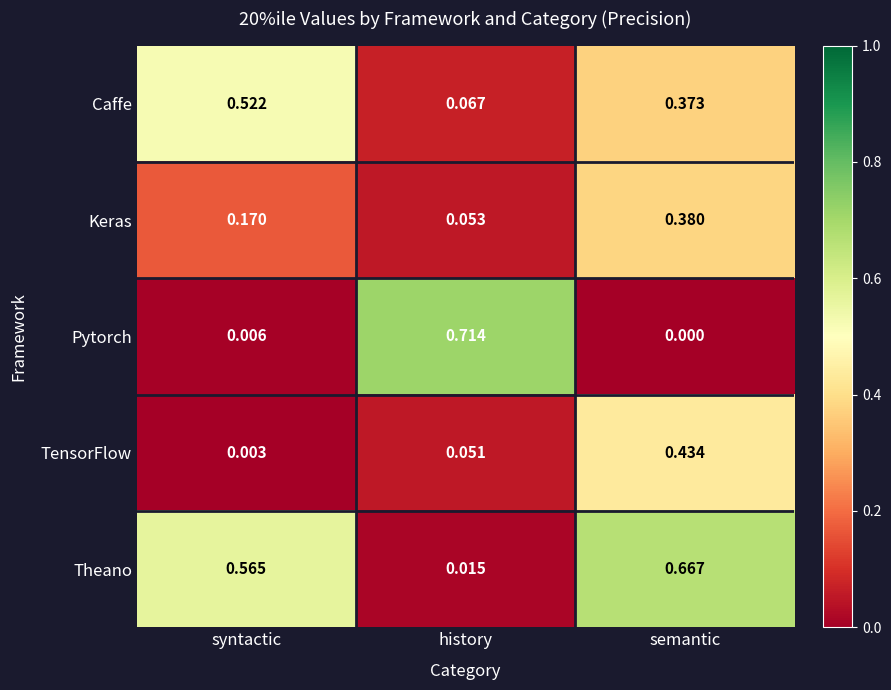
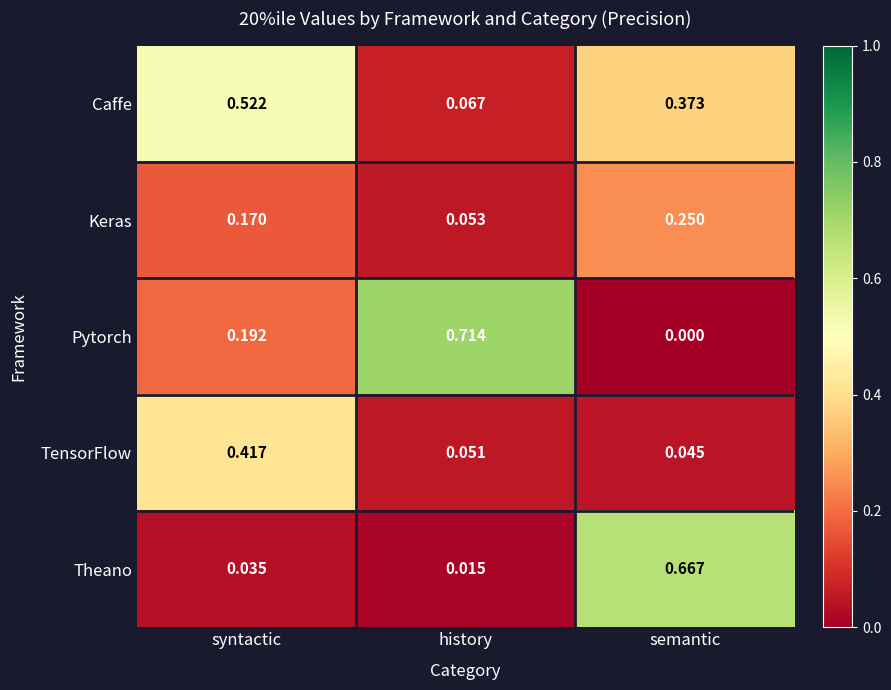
  {
    "Caffe": {
      "syntactic": 0.522,
      "history": 0.067,
      "semantic": 0.373
    },
    "Keras": {
      "syntactic": 0.170,
      "history": 0.053,
-     "semantic": 0.380
+     "semantic": 0.250
    },
    "Pytorch": {
-     "syntactic": 0.006,
+     "syntactic": 0.192,
      "history": 0.714,
      "semantic": 0.000
    },
    "TensorFlow": {
-     "syntactic": 0.003,
+     "syntactic": 0.417,
      "history": 0.051,
-     "semantic": 0.434
+     "semantic": 0.045
    },
    "Theano": {
-     "syntactic": 0.565,
+     "syntactic": 0.035,
      "history": 0.015,
      "semantic": 0.667
    }
  }
